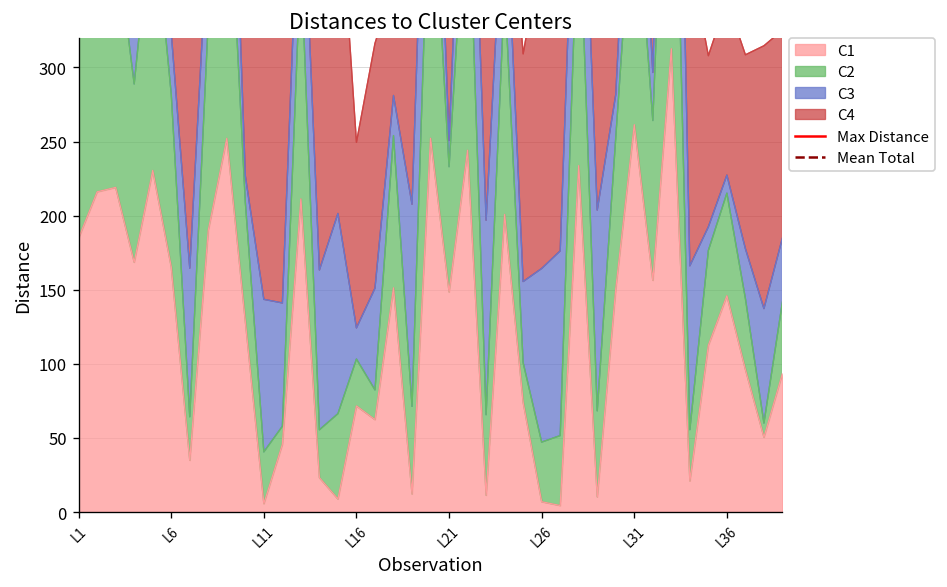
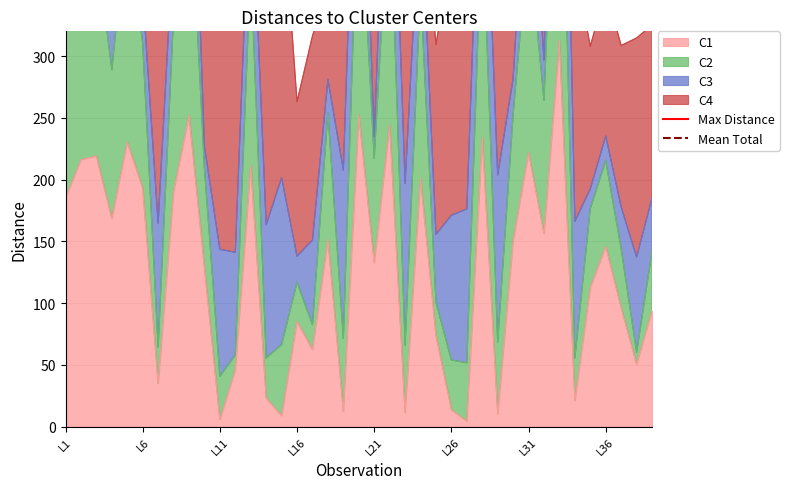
  {
    "C1": {
      "L1": 185,
-     "L6": 165,
+     "L6": 193,
      "L11": 6,
-     "L16": 72,
-     "L21": 149,
-     "L26": 7,
-     "L31": 261,
+     "L16": 85,
+     "L21": 133,
+     "L26": 14,
+     "L31": 222,
      "L36": 146
    },
    "C2": {
      "L1": 136,
      "L6": 117,
      "L11": 35,
      "L16": 32,
      "L21": 84,
      "L26": 40,
      "L36": 69
    },
    "C3": {
      "L11": 103,
      "L16": 21,
      "L21": 18,
      "L26": 117,
-     "L36": 12
+     "L36": 20
    },
    "C4": {
      "L16": 125
    }
  }
